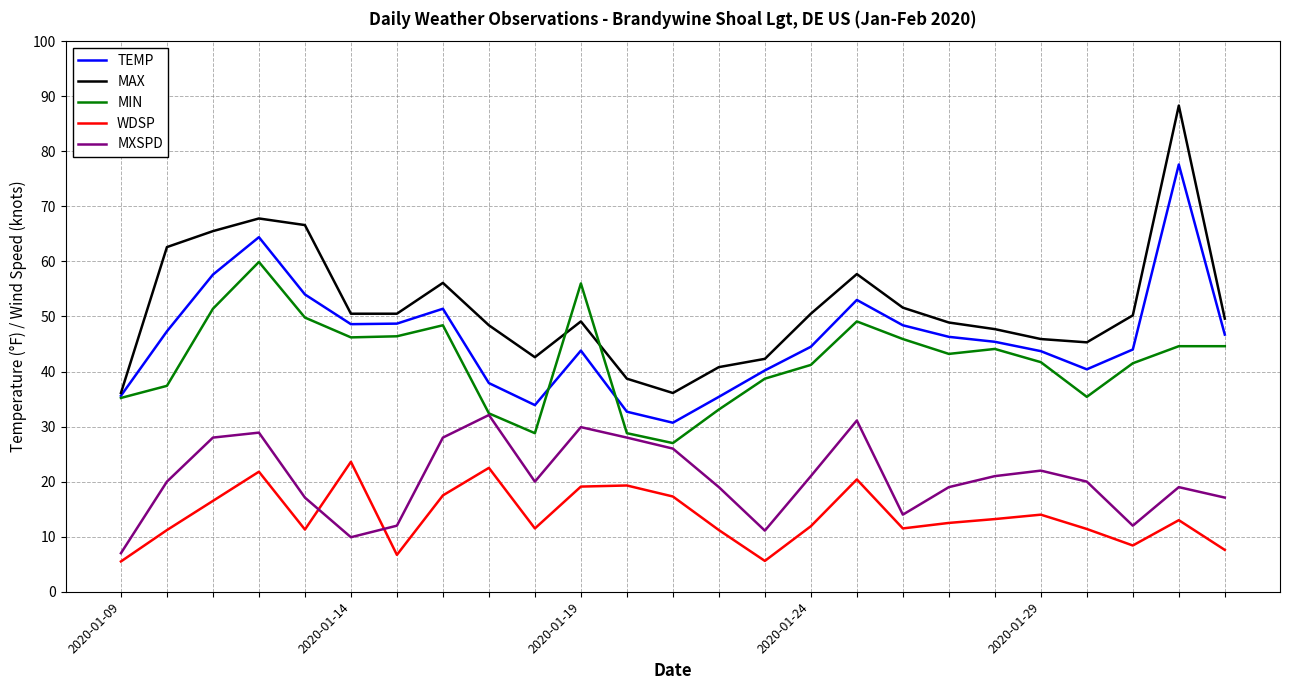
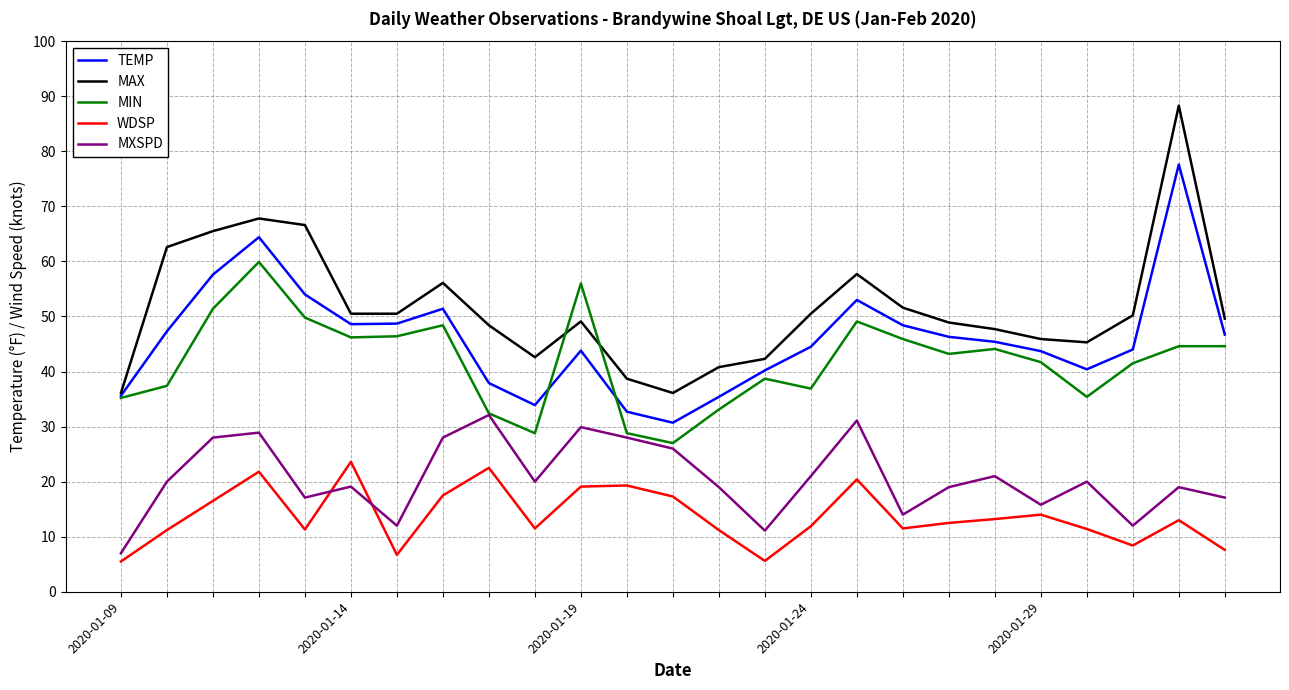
  {
    "TEMP": {
      "2020-01-14": 49,
      "2020-01-19": 44,
      "2020-01-24": 45,
      "2020-01-29": 44
    },
    "MAX": {
      "2020-01-09": 36,
      "2020-01-14": 51,
      "2020-01-19": 49,
      "2020-01-24": 51,
      "2020-01-29": 46
    },
    "MIN": {
      "2020-01-14": 46,
      "2020-01-19": 56,
-     "2020-01-24": 41,
+     "2020-01-24": 37,
      "2020-01-29": 42
    },
    "WDSP": {
      "2020-01-09": 6,
      "2020-01-14": 24,
      "2020-01-19": 19,
      "2020-01-24": 12,
      "2020-01-29": 14
    },
    "MXSPD": {
      "2020-01-09": 7,
-     "2020-01-14": 10,
+     "2020-01-14": 19,
      "2020-01-19": 30,
      "2020-01-24": 21,
-     "2020-01-29": 22
+     "2020-01-29": 16
    }
  }
